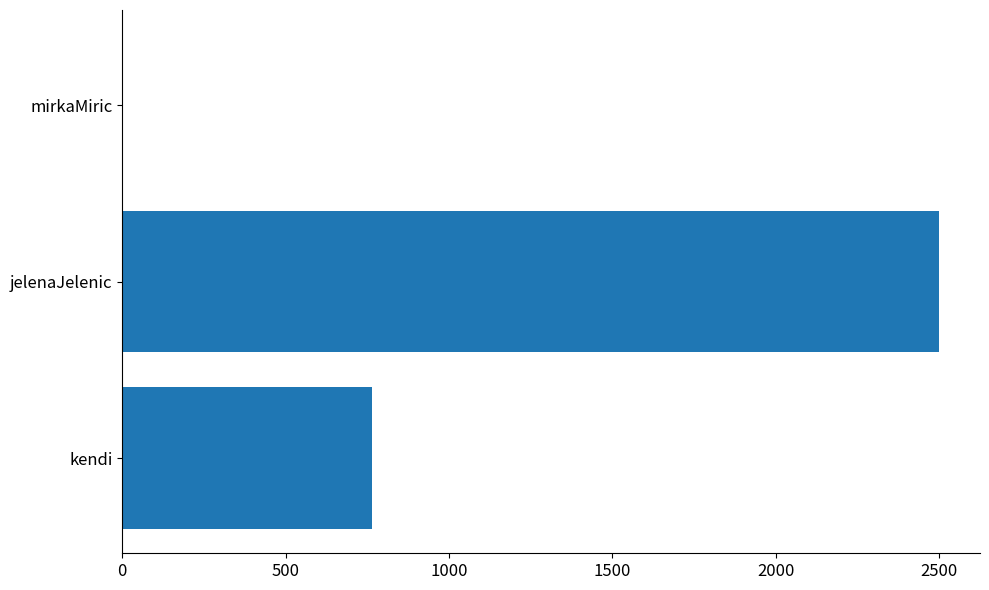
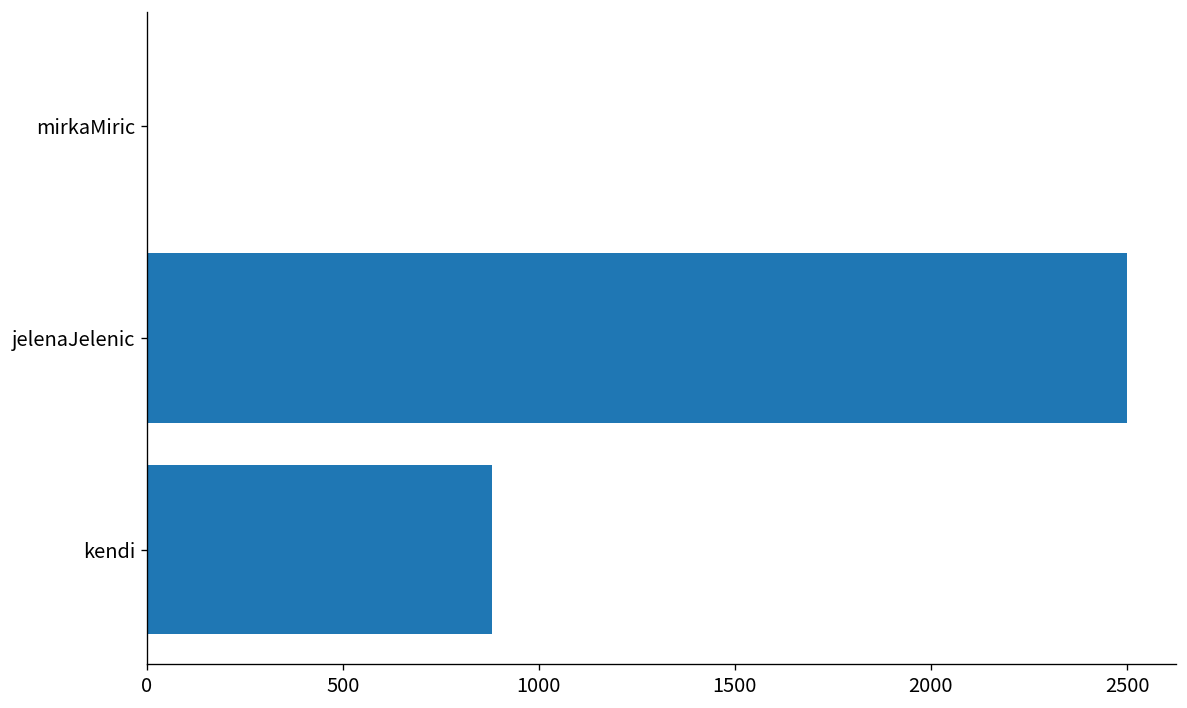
  {
    "mirkaMiric": 0,
    "jelenaJelenic": 2500,
-   "kendi": 760
+   "kendi": 880
  }
